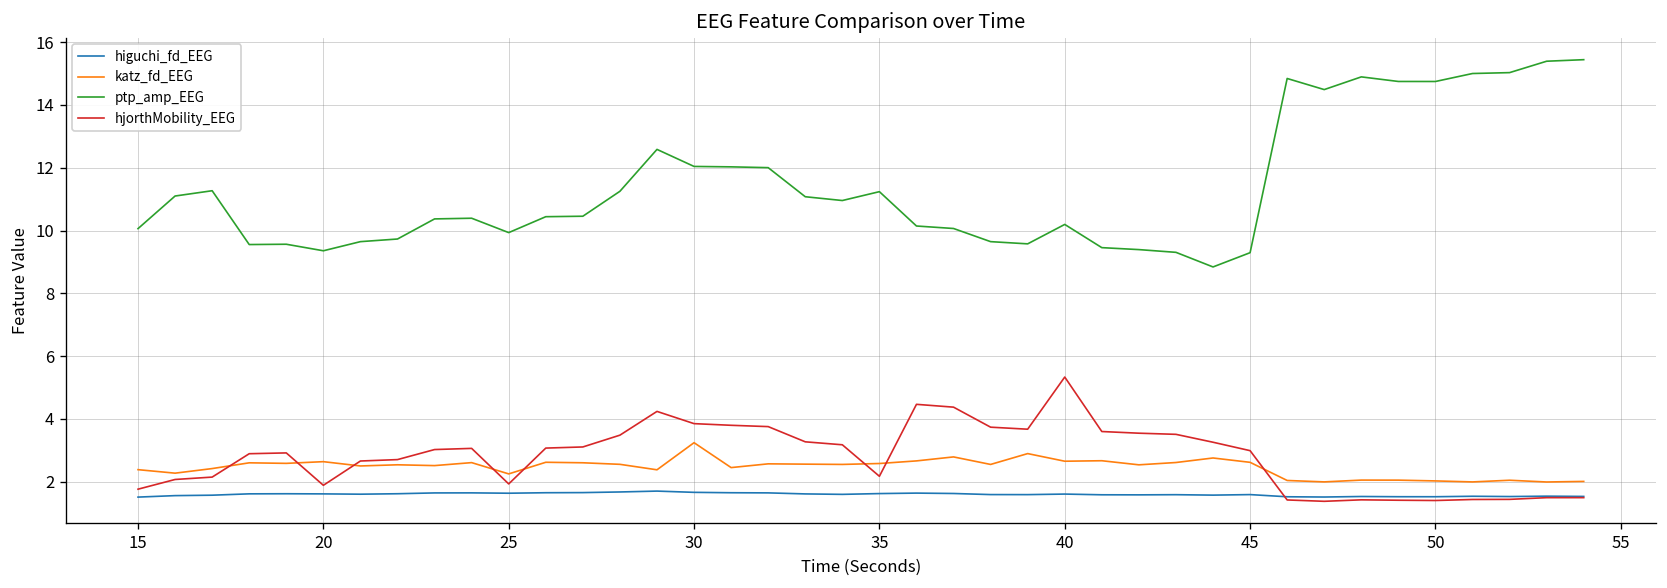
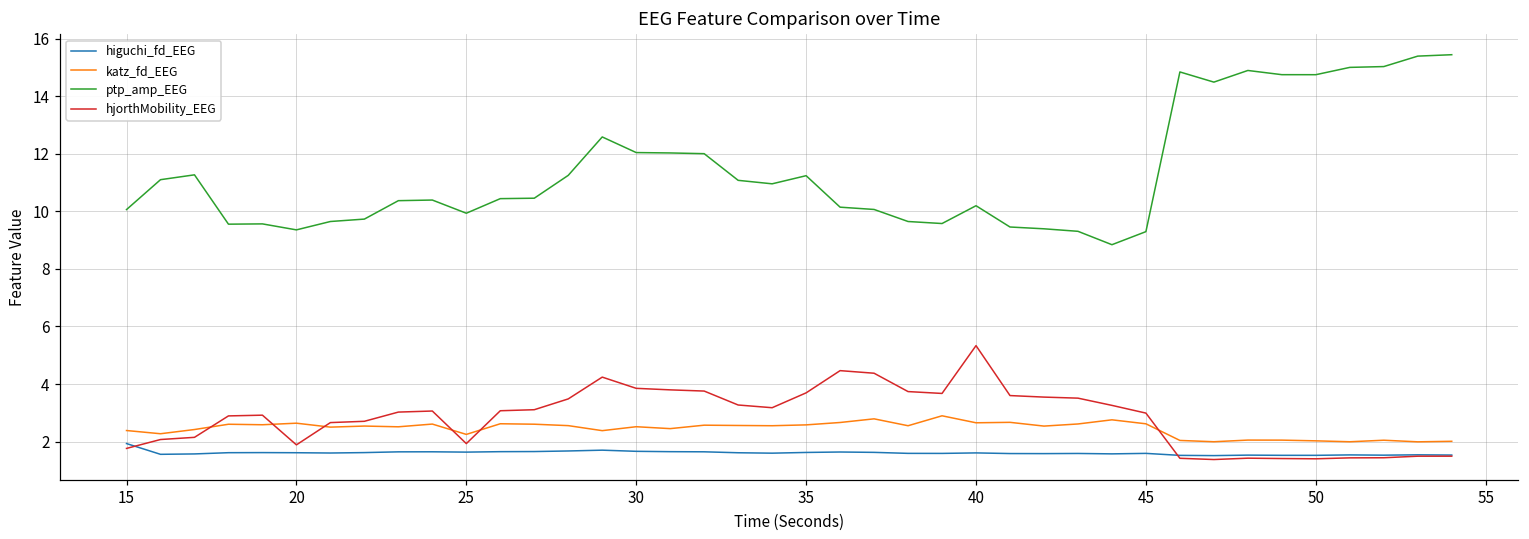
  {
    "higuchi_fd_EEG": {
-     "15": 1.5,
+     "15": 1.9,
      "20": 1.6,
      "25": 1.6,
      "30": 1.7,
      "35": 1.6,
      "40": 1.6,
      "45": 1.6,
      "50": 1.5
    },
    "katz_fd_EEG": {
      "15": 2.4,
      "20": 2.6,
      "25": 2.3,
-     "30": 3.2,
+     "30": 2.5,
      "35": 2.6,
      "40": 2.7,
      "45": 2.6,
      "50": 2.0
    },
    "ptp_amp_EEG": {
      "15": 10.1,
      "20": 9.4,
      "25": 9.9,
      "30": 12.0,
      "35": 11.2,
      "40": 10.2,
      "45": 9.3,
      "50": 14.7
    },
    "hjorthMobility_EEG": {
      "15": 1.8,
      "20": 1.9,
      "25": 1.9,
      "30": 3.9,
-     "35": 2.2,
+     "35": 3.7,
      "40": 5.3,
      "45": 3.0,
      "50": 1.4
    }
  }
